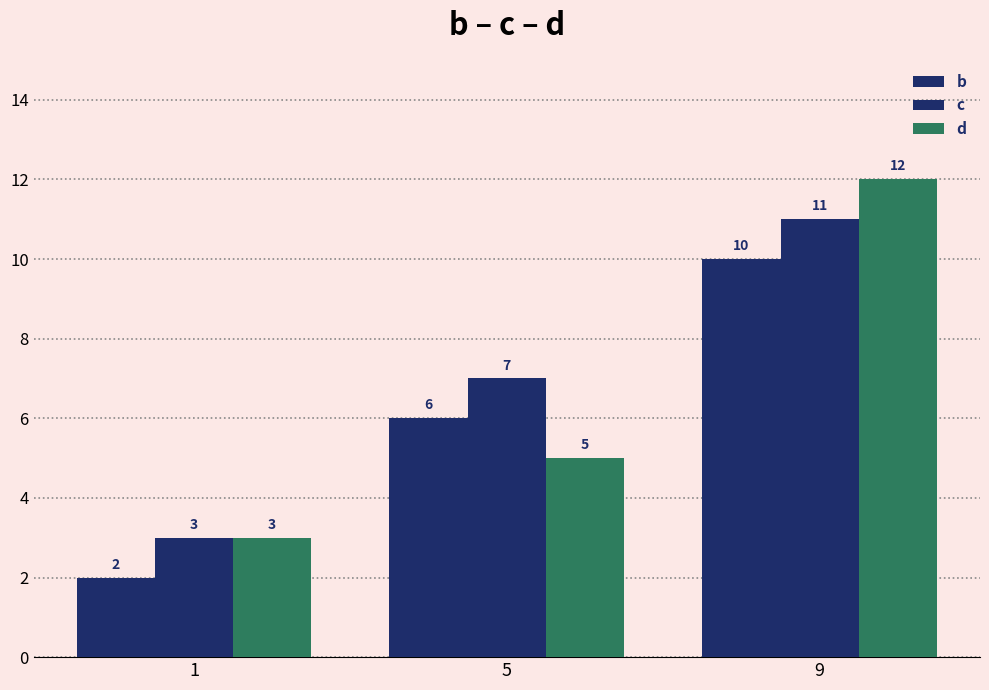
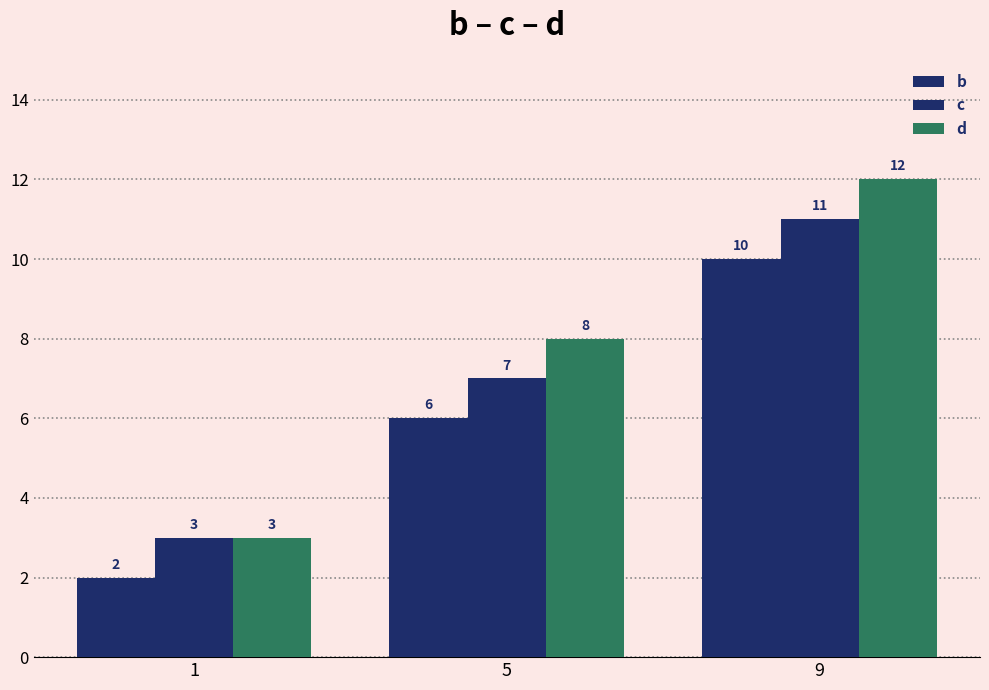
  {
    "d": {
      "1": 3,
-     "5": 5,
+     "5": 8,
      "9": 12
    }
  }
